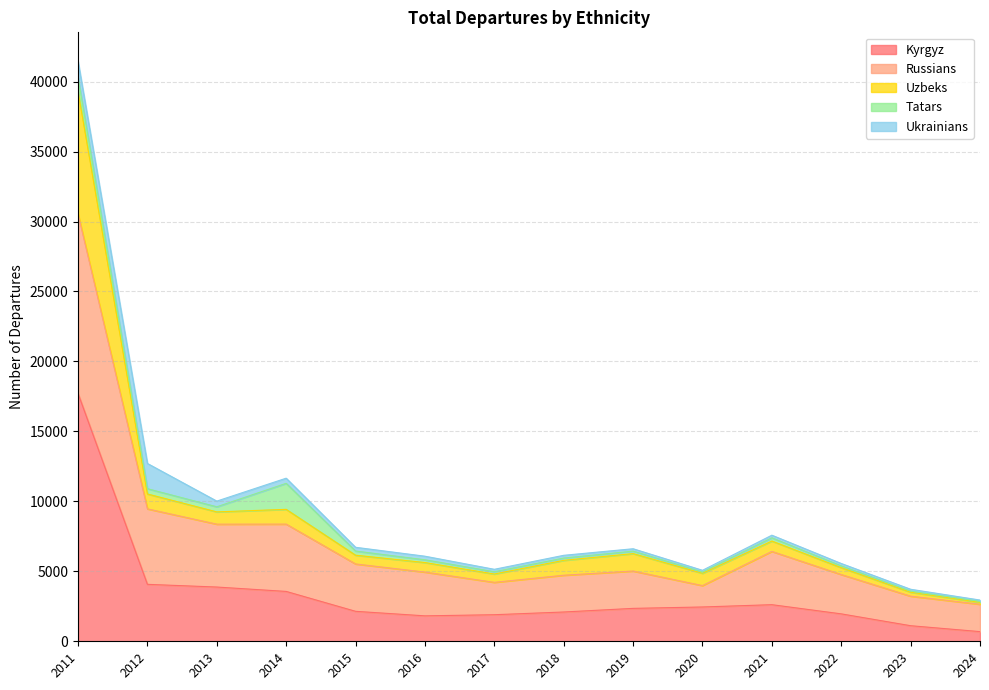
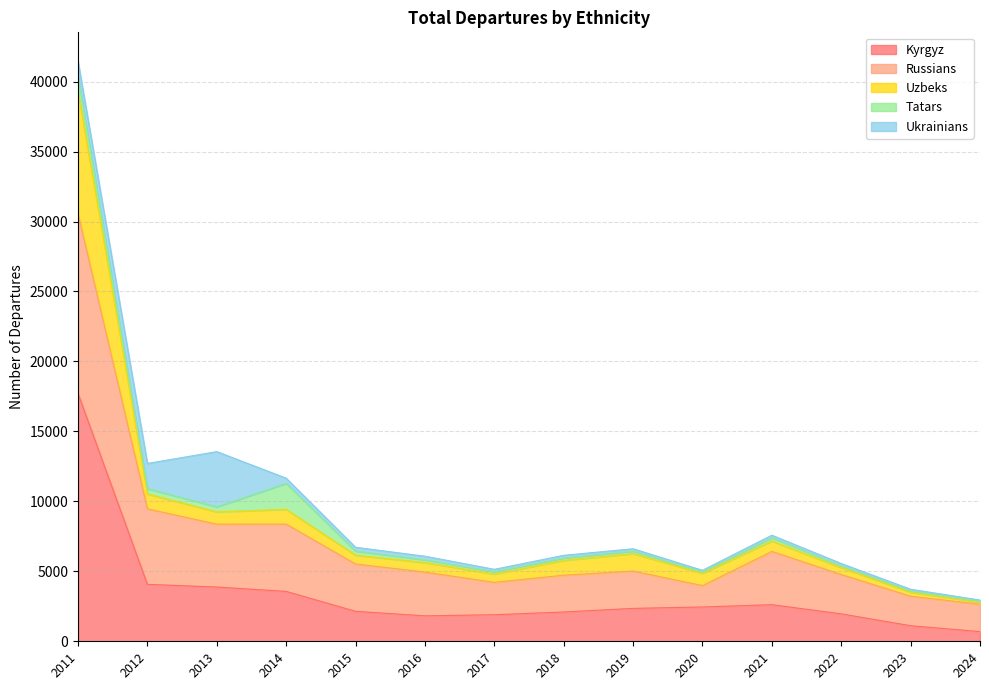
  {
    "Uzbeks": {
      "2011": 8800,
      "2012": 1100,
      "2013": 900,
      "2014": 1100,
      "2015": 600,
      "2016": 700,
      "2021": 700
    },
    "Tatars": {
      "2011": 1000,
      "2012": 400,
      "2013": 400,
      "2014": 1900,
      "2015": 300,
      "2016": 200,
      "2021": 200
    },
    "Ukrainians": {
      "2011": 1100,
      "2012": 1800,
-     "2013": 400,
+     "2013": 3900,
      "2014": 400,
      "2015": 300,
      "2016": 300,
      "2018": 200,
      "2021": 200
    }
  }
